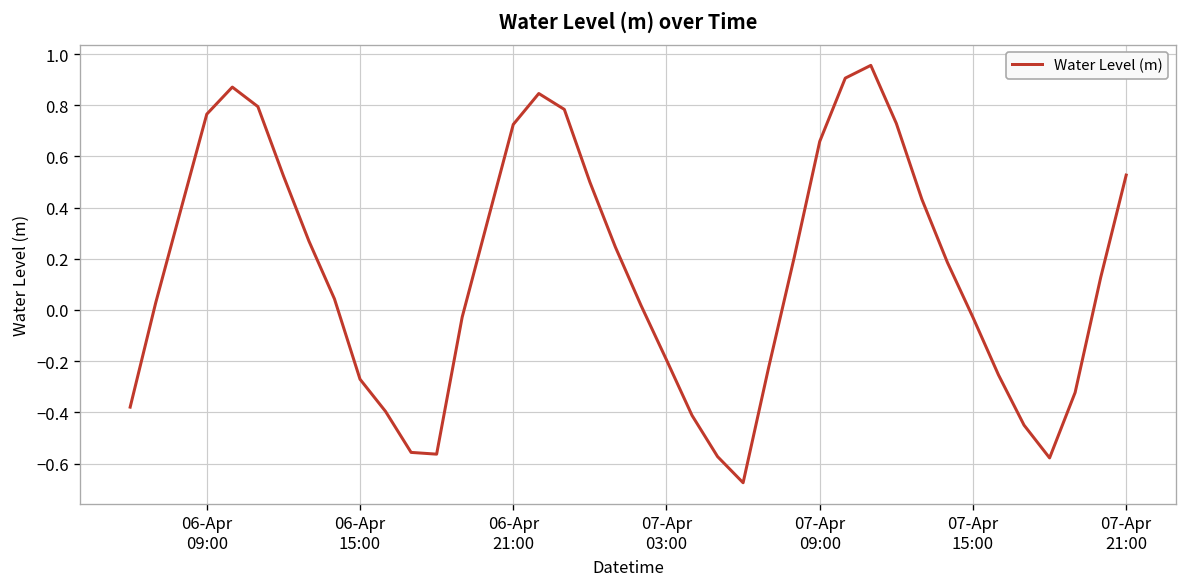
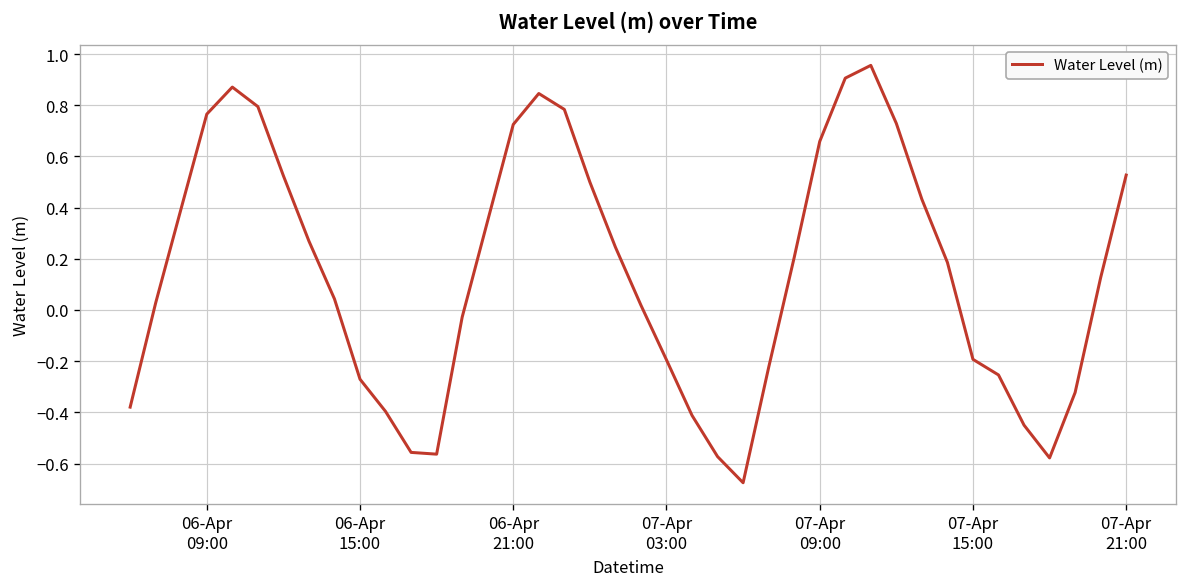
  {
    "06-Apr 09:00": 0.77,
    "06-Apr 15:00": -0.27,
    "06-Apr 21:00": 0.72,
    "07-Apr 03:00": -0.20,
    "07-Apr 09:00": 0.66,
-   "07-Apr 15:00": -0.03,
+   "07-Apr 15:00": -0.19,
    "07-Apr 21:00": 0.53
  }
